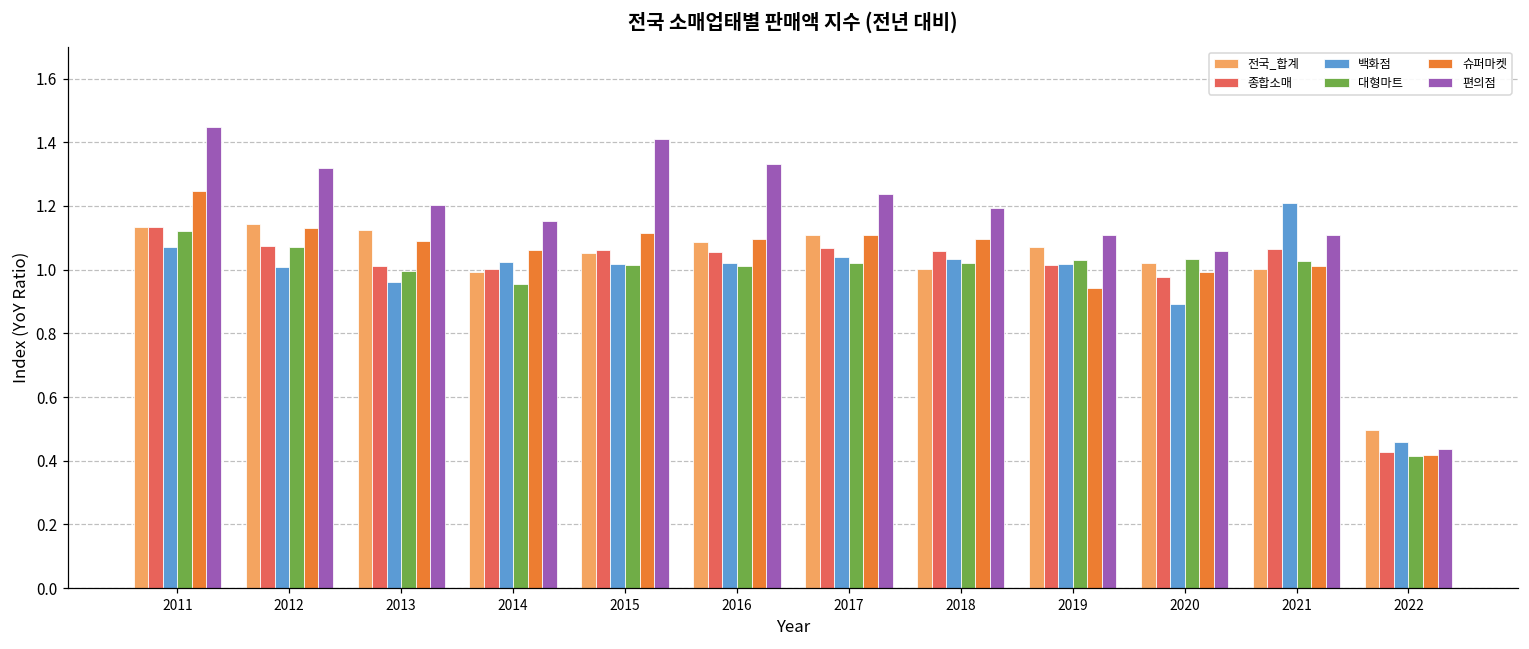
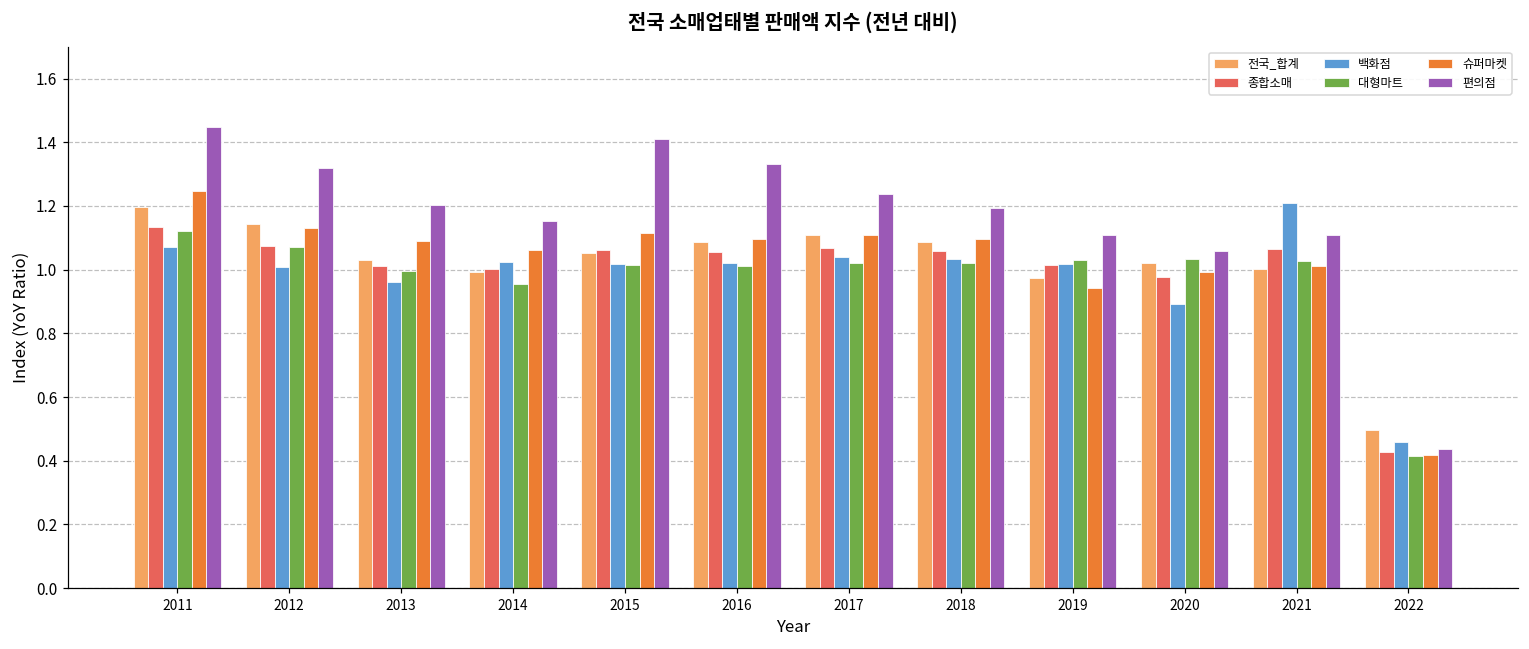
  {
    "전국_합계": {
-     "2011": 1.14,
+     "2011": 1.20,
      "2012": 1.14,
-     "2013": 1.12,
+     "2013": 1.03,
      "2014": 0.99,
      "2015": 1.05,
      "2016": 1.09,
      "2017": 1.11,
-     "2018": 1.00,
-     "2019": 1.07,
+     "2018": 1.09,
+     "2019": 0.97,
      "2020": 1.02,
      "2021": 1.00,
      "2022": 0.50
    }
  }
